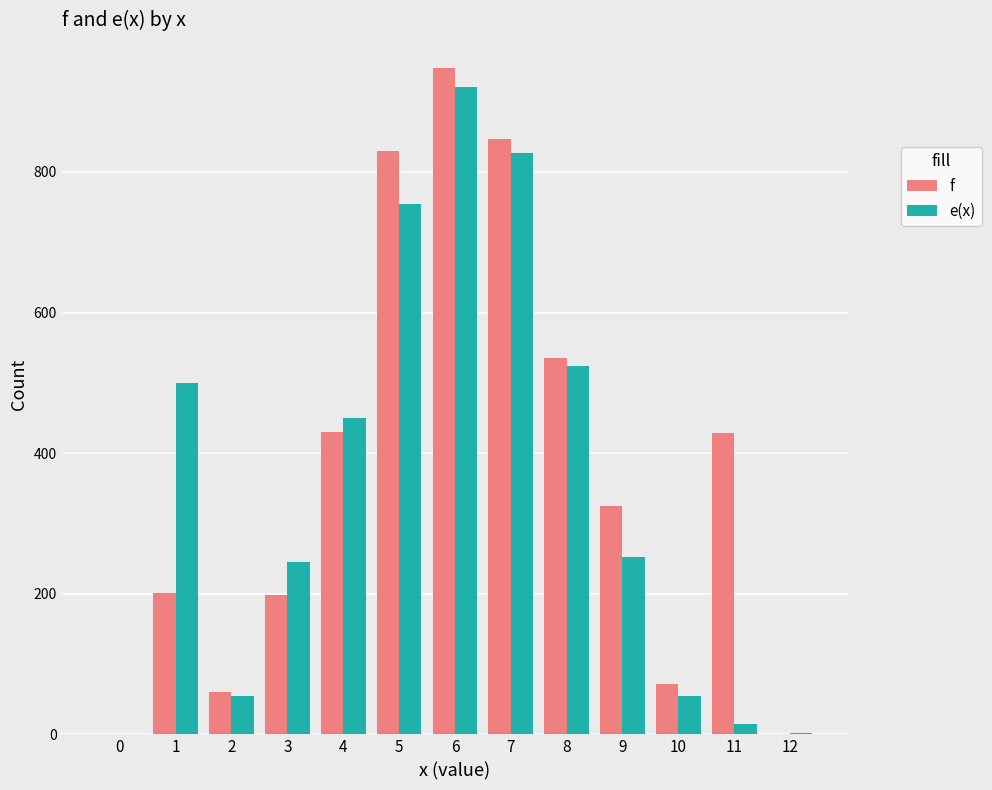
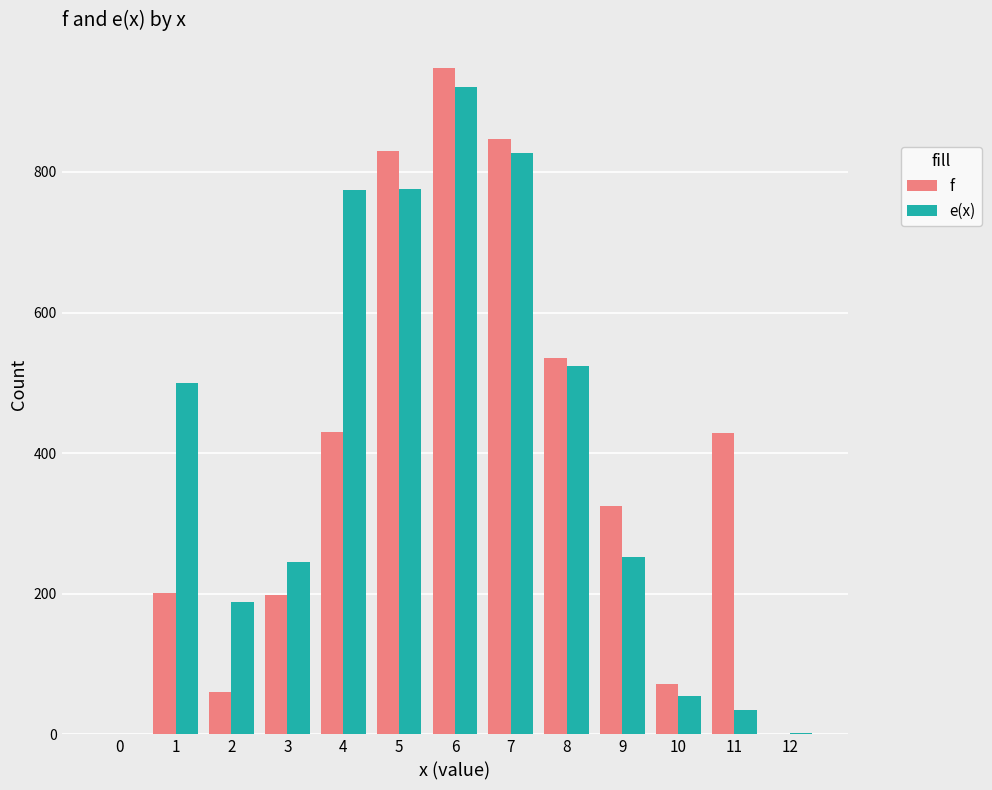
  {
    "f": {
      "0": 0,
      "1": 200,
      "2": 60,
      "3": 200,
      "4": 430,
      "5": 830,
      "6": 950,
      "7": 850,
      "8": 540,
      "9": 330,
      "10": 70,
      "11": 430,
      "12": 0
    },
    "e(x)": {
      "1": 500,
-     "2": 50,
+     "2": 190,
      "3": 240,
-     "4": 450,
-     "5": 750,
+     "4": 770,
+     "5": 780,
      "6": 920,
      "7": 830,
      "8": 520,
      "9": 250,
      "10": 50,
-     "11": 20
+     "11": 30
    }
  }
